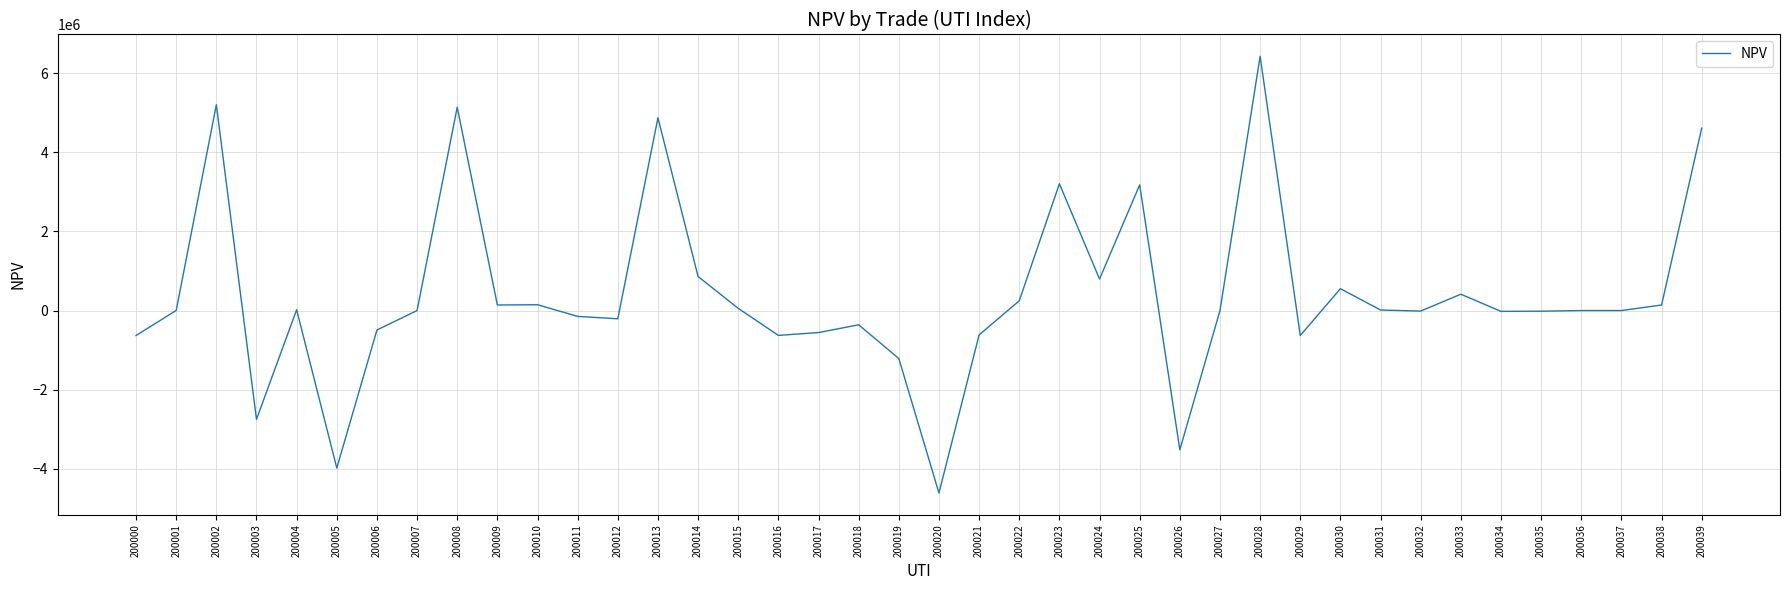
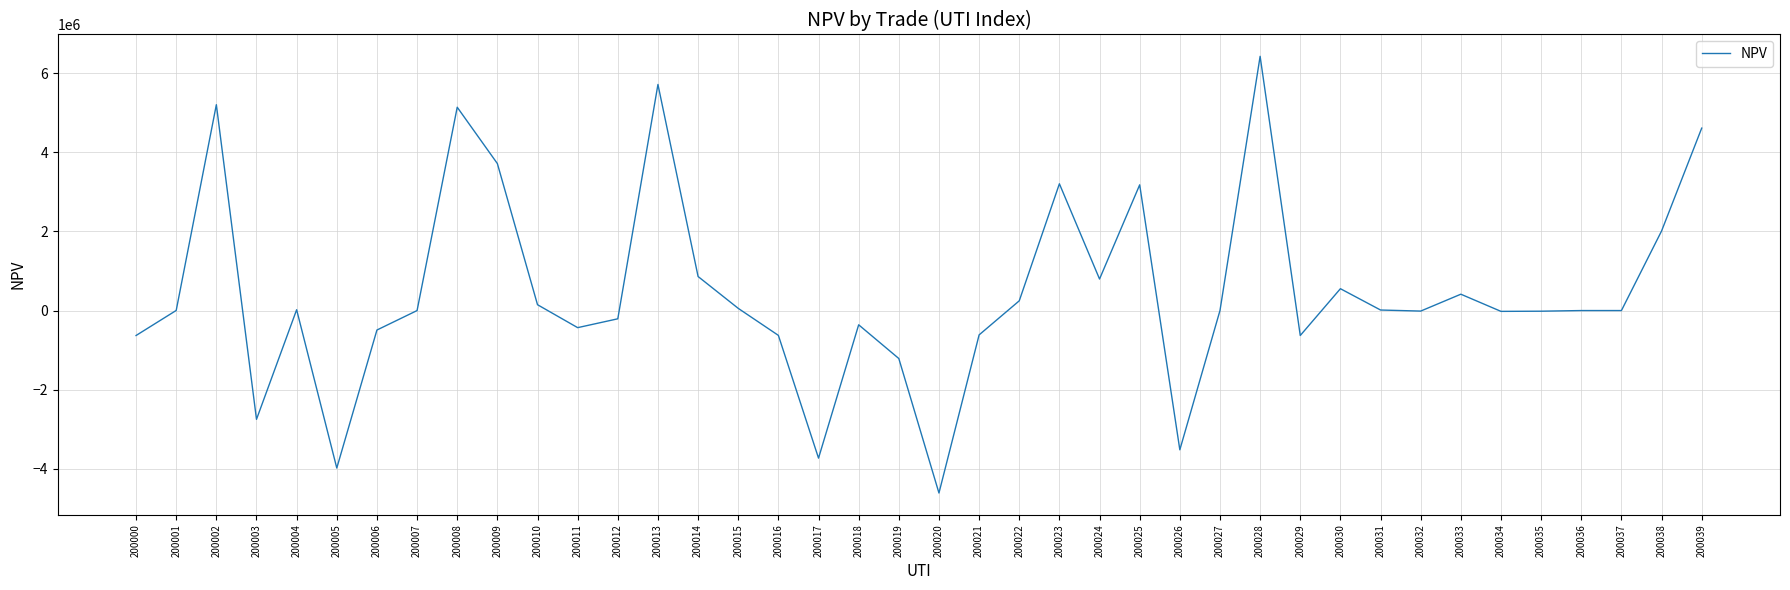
  {
    "200000": -600000,
    "200001": 0,
    "200002": 5200000,
    "200003": -2800000,
    "200004": 0,
    "200005": -4000000,
    "200006": -500000,
    "200007": 0,
    "200008": 5100000,
-   "200009": 100000,
+   "200009": 3700000,
    "200010": 100000,
-   "200011": -100000,
+   "200011": -400000,
    "200012": -200000,
-   "200013": 4900000,
+   "200013": 5700000,
    "200014": 900000,
    "200015": 100000,
    "200016": -600000,
-   "200017": -600000,
+   "200017": -3700000,
    "200018": -400000,
    "200019": -1200000,
    "200020": -4600000,
    "200021": -600000,
    "200022": 200000,
    "200023": 3200000,
    "200024": 800000,
    "200025": 3200000,
    "200026": -3500000,
    "200027": 0,
    "200028": 6400000,
    "200029": -600000,
    "200030": 600000,
    "200031": 0,
    "200032": 0,
    "200033": 400000,
    "200034": 0,
    "200035": 0,
    "200036": 0,
    "200037": 0,
-   "200038": 100000,
+   "200038": 2000000,
    "200039": 4600000
  }
